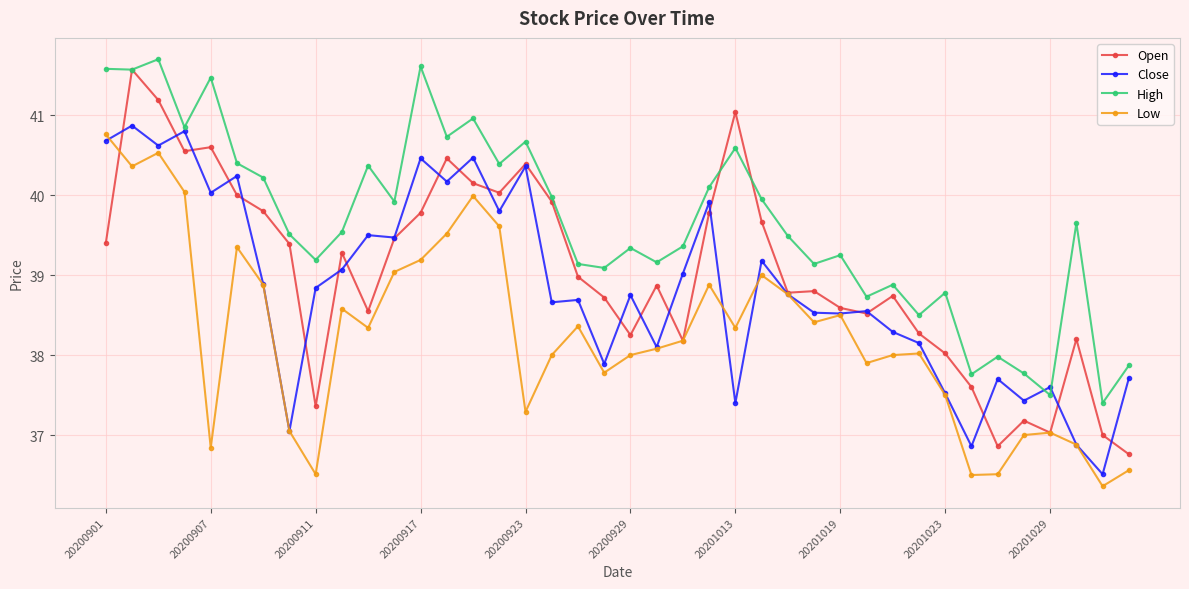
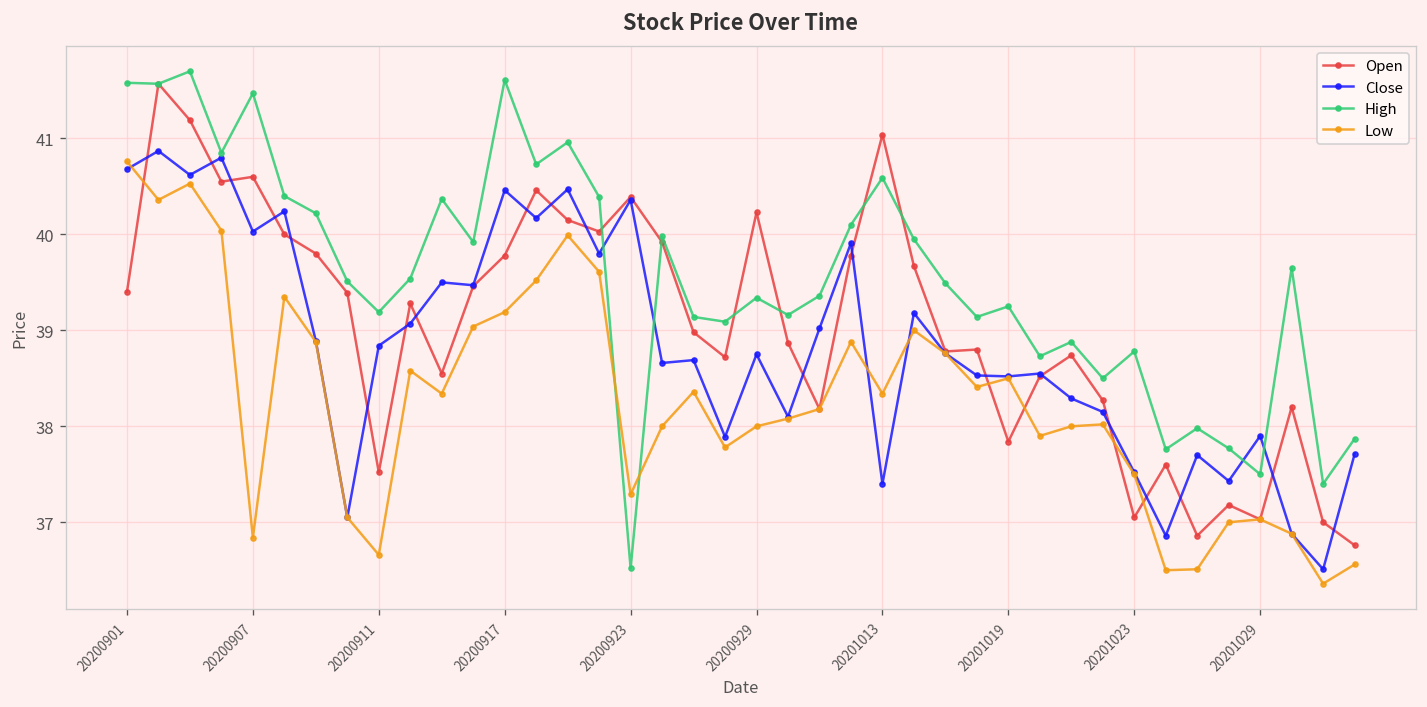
  {
    "Open": {
      "20200901": 39.4,
      "20200907": 40.6,
-     "20200911": 37.4,
+     "20200911": 37.5,
      "20200917": 39.8,
-     "20200929": 38.3,
+     "20200929": 40.2,
      "20201013": 41.0,
-     "20201019": 38.6,
-     "20201023": 38.0
+     "20201019": 37.8,
+     "20201023": 37.1
    },
    "Close": {
      "20200901": 40.7,
      "20200907": 40.0,
      "20200911": 38.8,
      "20200917": 40.5,
      "20200929": 38.8,
      "20201013": 37.4,
-     "20201029": 37.6
+     "20201029": 37.9
    },
    "High": {
      "20200901": 41.6,
      "20200907": 41.5,
      "20200911": 39.2,
      "20200917": 41.6,
-     "20200923": 40.7,
+     "20200923": 36.5,
      "20200929": 39.3,
      "20201013": 40.6,
      "20201019": 39.3,
      "20201023": 38.8,
      "20201029": 37.5
    },
    "Low": {
      "20200901": 40.8,
      "20200907": 36.8,
-     "20200911": 36.5,
+     "20200911": 36.7,
      "20200917": 39.2,
      "20200923": 37.3,
      "20200929": 38.0,
      "20201013": 38.3
    }
  }
